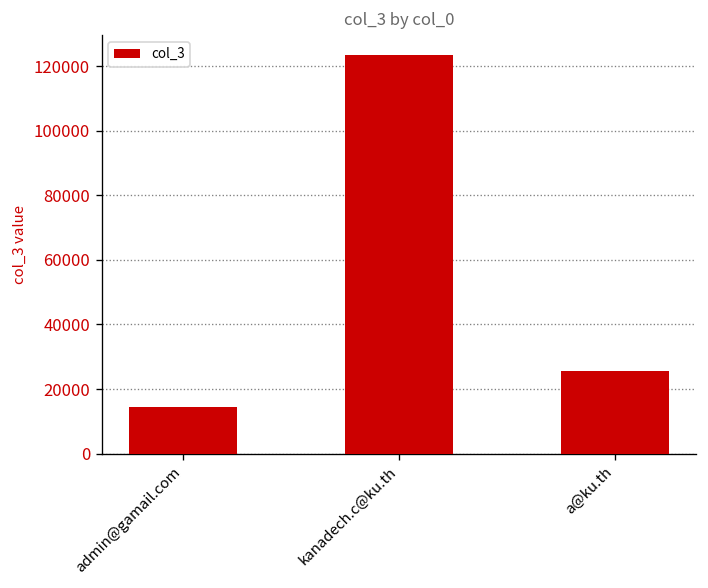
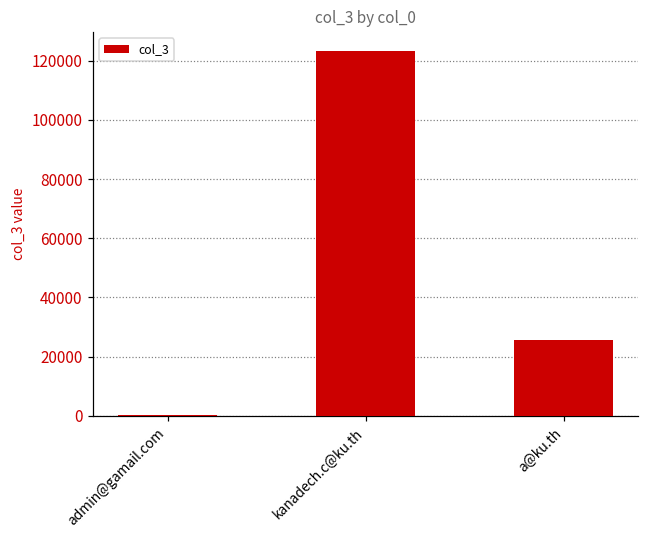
  {
-   "admin@gamail.com": 15000,
+   "admin@gamail.com": 0,
    "kanadech.c@ku.th": 123000,
    "a@ku.th": 25000
  }
